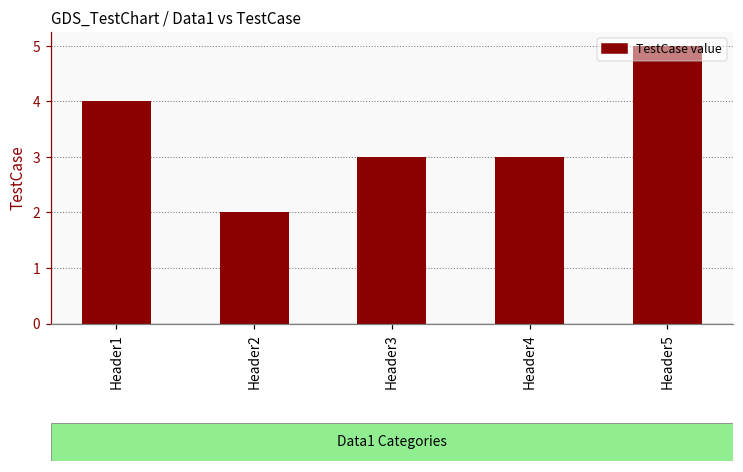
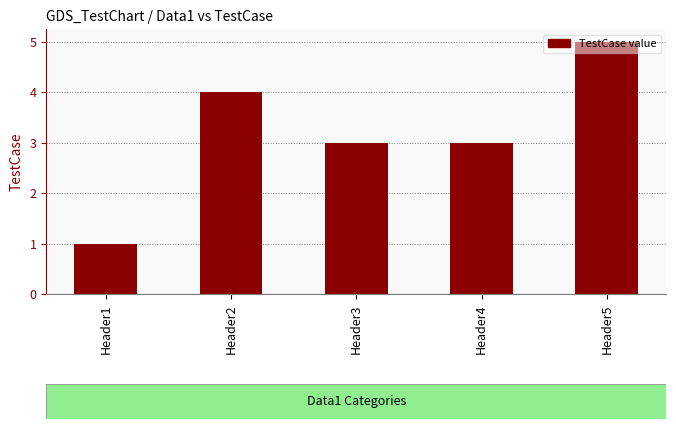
  {
-   "Header1": 4,
-   "Header2": 2,
+   "Header1": 1,
+   "Header2": 4,
    "Header3": 3,
    "Header4": 3
  }
